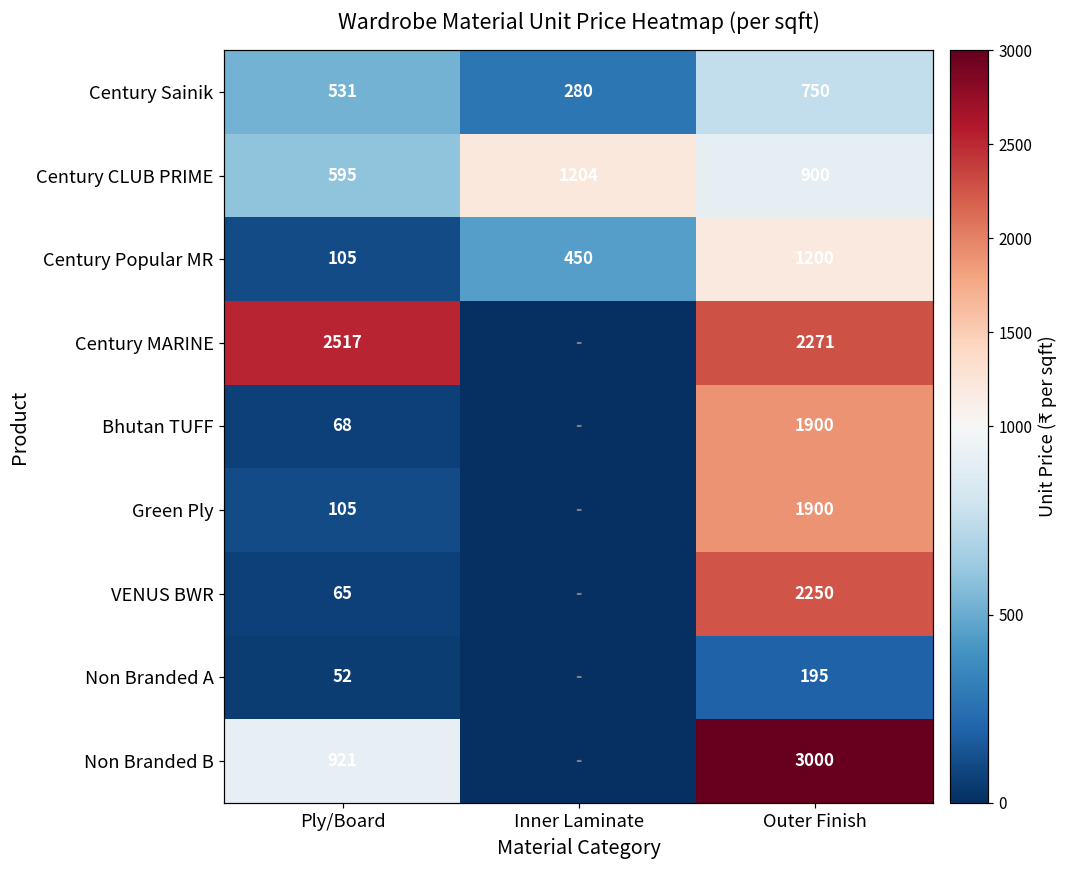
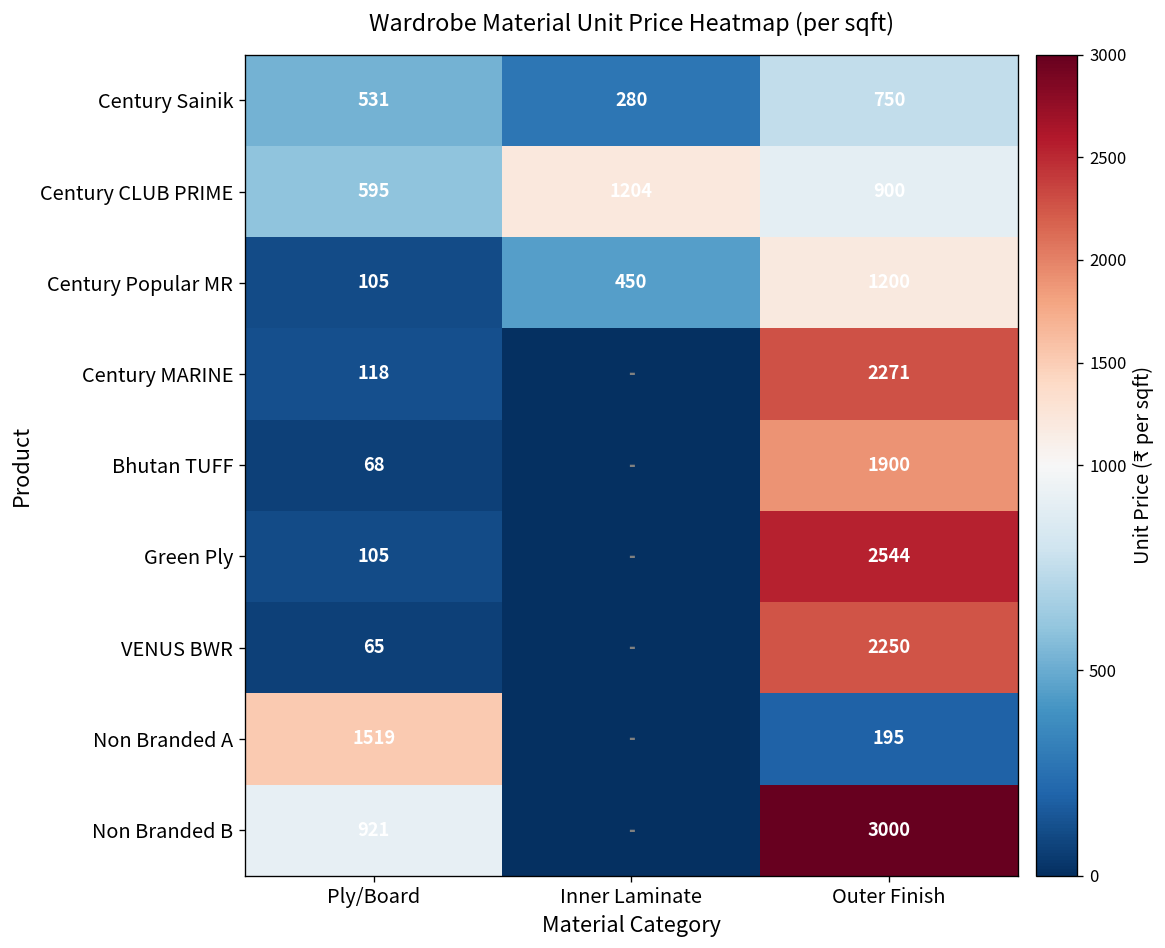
  {
    "Century Sainik": {
      "Ply/Board": 531,
      "Inner Laminate": 280,
      "Outer Finish": 750
    },
    "Century CLUB PRIME": {
      "Ply/Board": 595
    },
    "Century Popular MR": {
      "Ply/Board": 105,
      "Inner Laminate": 450
    },
    "Century MARINE": {
-     "Ply/Board": 2517,
+     "Ply/Board": 118,
      "Outer Finish": 2271
    },
    "Bhutan TUFF": {
      "Ply/Board": 68,
      "Outer Finish": 1900
    },
    "Green Ply": {
      "Ply/Board": 105,
-     "Outer Finish": 1900
+     "Outer Finish": 2544
    },
    "VENUS BWR": {
      "Ply/Board": 65,
      "Outer Finish": 2250
    },
    "Non Branded A": {
-     "Ply/Board": 52,
+     "Ply/Board": 1519,
      "Outer Finish": 195
    },
    "Non Branded B": {
      "Outer Finish": 3000
    }
  }
